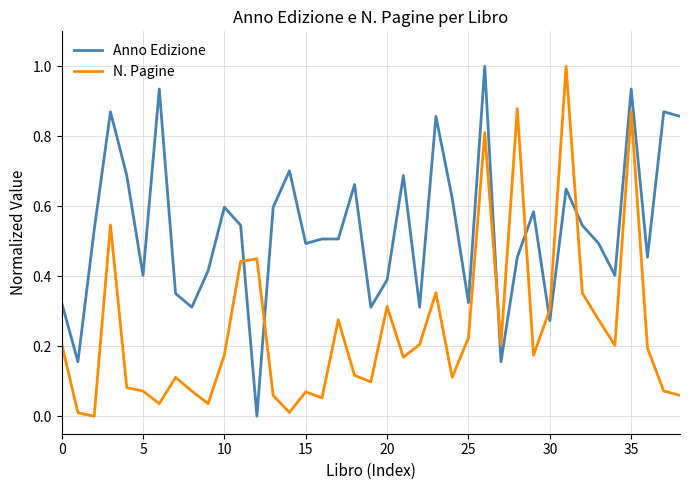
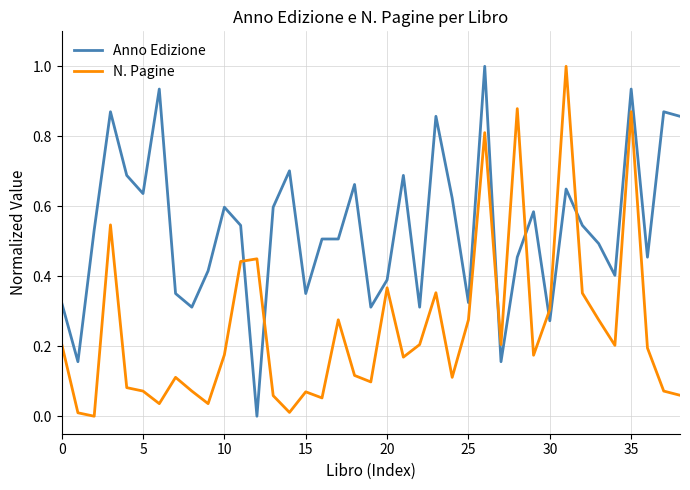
  {
    "Anno Edizione": {
      "0": 0.32,
-     "5": 0.40,
+     "5": 0.64,
      "10": 0.60,
-     "15": 0.49,
+     "15": 0.35,
      "20": 0.39,
      "25": 0.32,
      "30": 0.27,
      "35": 0.94
    },
    "N. Pagine": {
      "0": 0.21,
      "5": 0.07,
      "10": 0.18,
      "15": 0.07,
-     "20": 0.31,
-     "25": 0.22,
+     "20": 0.37,
+     "25": 0.28,
      "30": 0.31,
      "35": 0.87
    }
  }
